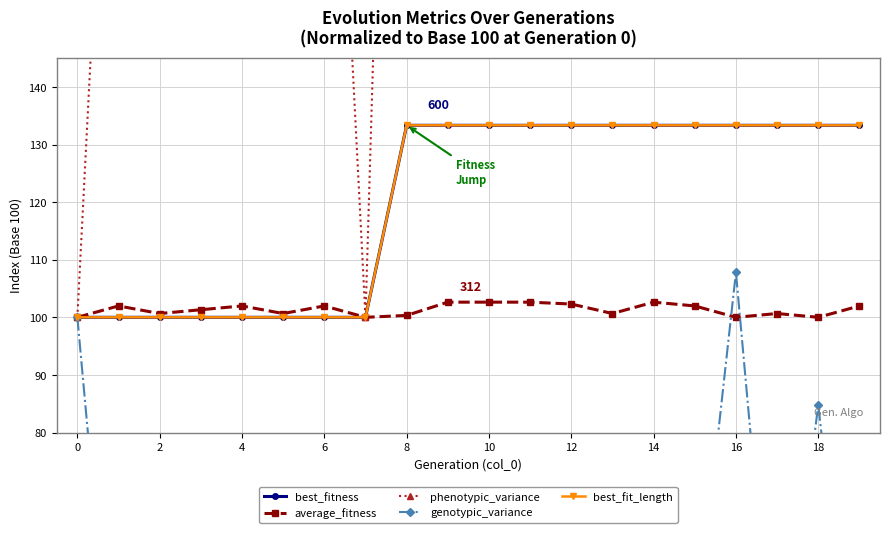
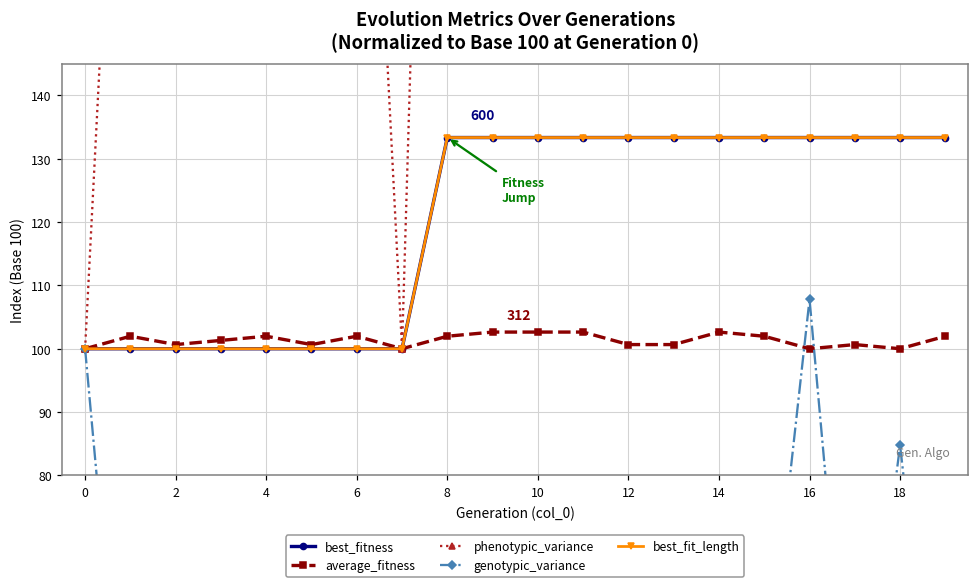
  {
    "best_fit_length": {
      "2": 100,
      "4": 100,
      "6": 100,
      "8": 133,
      "10": 133,
      "12": 133,
      "14": 133,
      "16": 133,
      "18": 133
    },
    "average_fitness": {
      "2": 101,
      "4": 102,
      "6": 102,
-     "8": 100,
-     "12": 102,
+     "8": 102,
+     "12": 101,
      "14": 103,
      "16": 100,
      "18": 100
    },
    "genotypic_variance": {
      "16": 108,
      "18": 85
    }
  }
